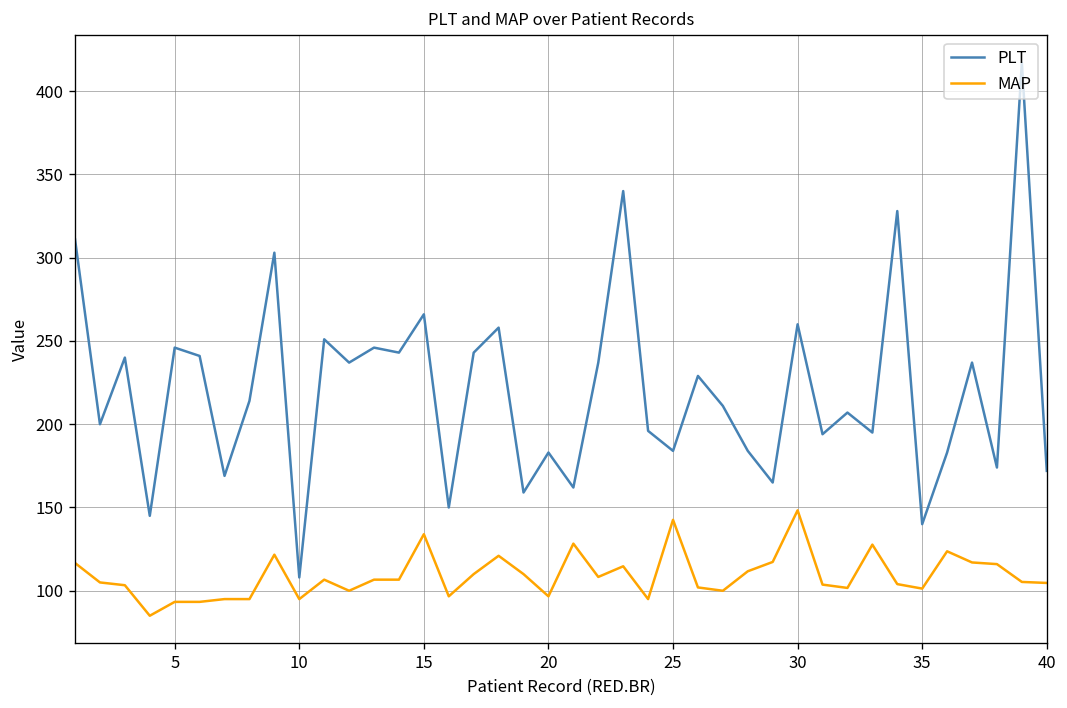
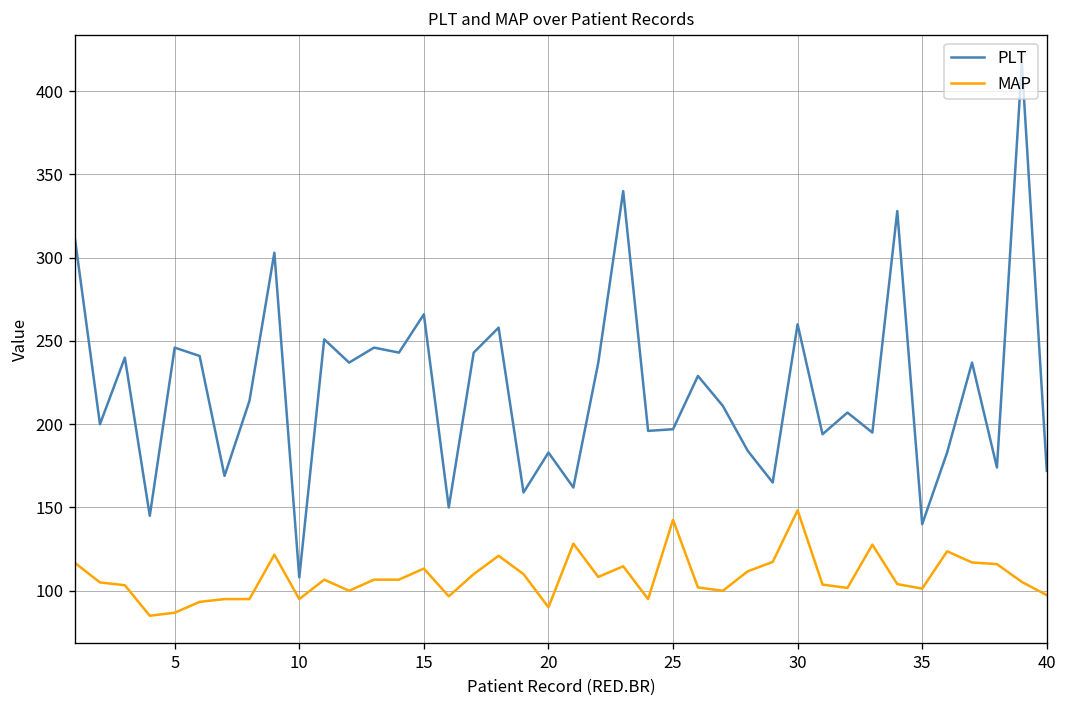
  {
    "PLT": {
      "5": 246,
      "10": 108,
      "15": 266,
      "20": 183,
-     "25": 184,
+     "25": 197,
      "30": 260,
      "35": 140,
      "40": 172
    },
    "MAP": {
-     "5": 93,
+     "5": 87,
      "10": 95,
-     "15": 134,
-     "20": 97,
+     "15": 113,
+     "20": 90,
      "25": 143,
      "30": 148,
      "35": 101,
-     "40": 105
+     "40": 97
    }
  }
